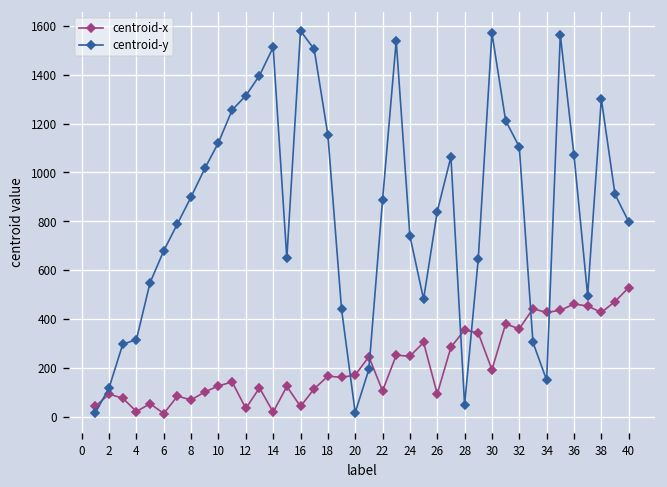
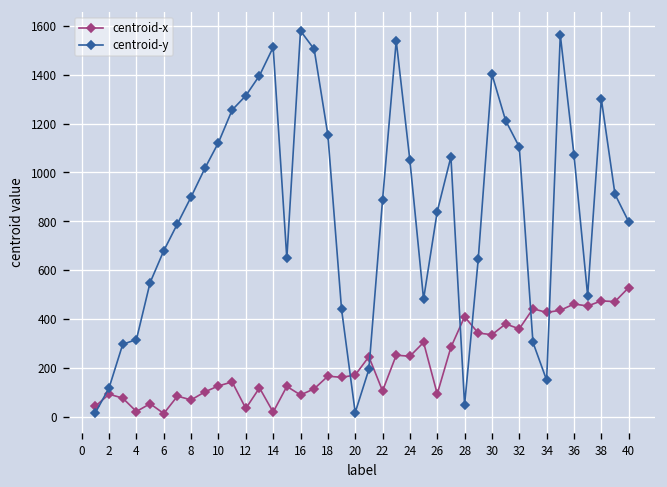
  {
    "centroid-x": {
      "2": 90,
      "4": 20,
      "6": 10,
      "8": 70,
      "10": 130,
      "12": 30,
      "14": 20,
-     "16": 40,
+     "16": 90,
      "18": 170,
      "20": 170,
      "22": 110,
      "24": 250,
      "26": 90,
-     "28": 360,
-     "30": 190,
+     "28": 410,
+     "30": 340,
      "32": 360,
      "34": 430,
      "36": 460,
-     "38": 430,
+     "38": 470,
      "40": 530
    },
    "centroid-y": {
      "2": 120,
      "4": 320,
      "6": 680,
      "8": 900,
      "10": 1120,
      "12": 1310,
      "14": 1510,
      "16": 1580,
      "18": 1150,
      "20": 20,
      "22": 890,
-     "24": 740,
+     "24": 1050,
      "26": 840,
      "28": 50,
-     "30": 1570,
+     "30": 1400,
      "32": 1100,
      "34": 150,
      "36": 1070,
      "38": 1300,
      "40": 800
    }
  }
